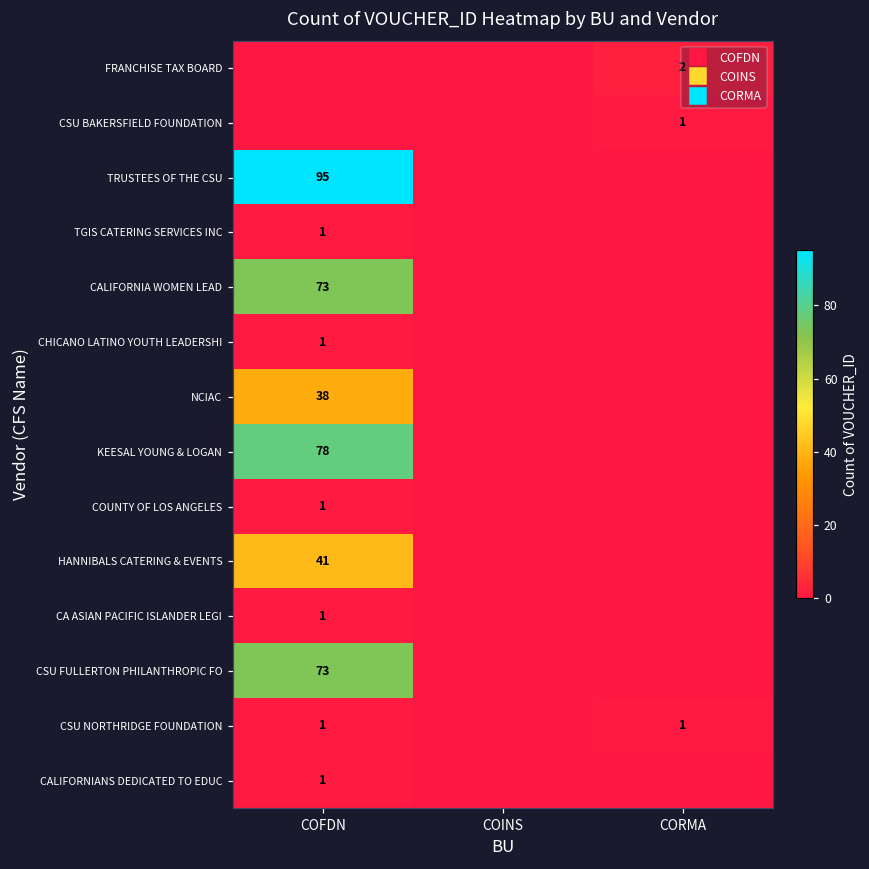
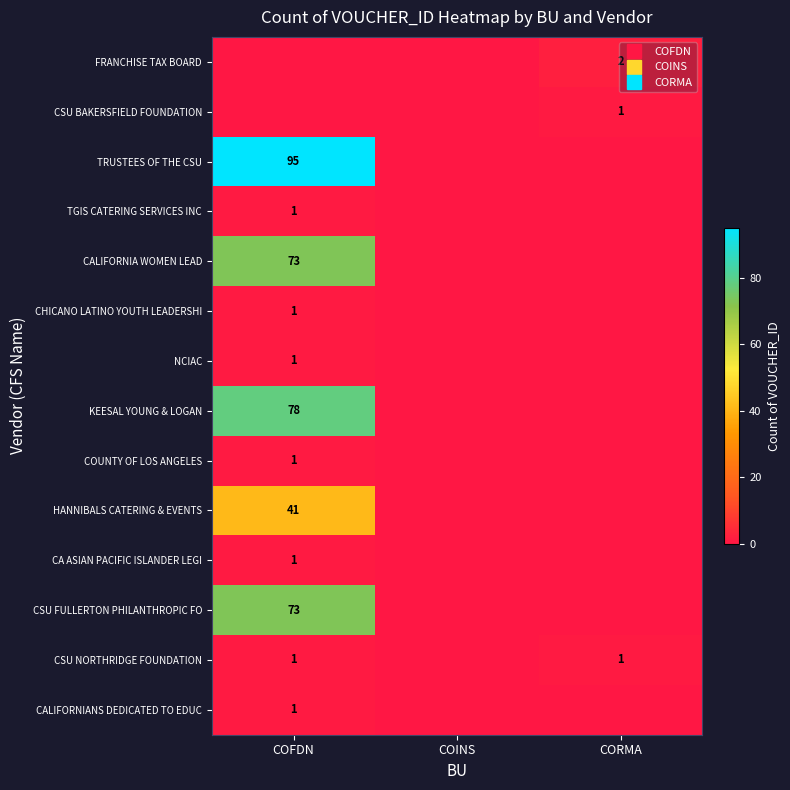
  {
    "CSU BAKERSFIELD FOUNDATION": {
      "CORMA": 1
    },
    "TRUSTEES OF THE CSU": {
      "COFDN": 95
    },
    "TGIS CATERING SERVICES INC": {
      "COFDN": 1
    },
    "CALIFORNIA WOMEN LEAD": {
      "COFDN": 73
    },
    "CHICANO LATINO YOUTH LEADERSHI": {
      "COFDN": 1
    },
    "NCIAC": {
-     "COFDN": 38
+     "COFDN": 1
    },
    "KEESAL YOUNG & LOGAN": {
      "COFDN": 78
    },
    "COUNTY OF LOS ANGELES": {
      "COFDN": 1
    },
    "HANNIBALS CATERING & EVENTS": {
      "COFDN": 41
    },
    "CA ASIAN PACIFIC ISLANDER LEGI": {
      "COFDN": 1
    },
    "CSU FULLERTON PHILANTHROPIC FO": {
      "COFDN": 73
    },
    "CSU NORTHRIDGE FOUNDATION": {
      "COFDN": 1,
      "CORMA": 1
    },
    "CALIFORNIANS DEDICATED TO EDUC": {
      "COFDN": 1
    }
  }
